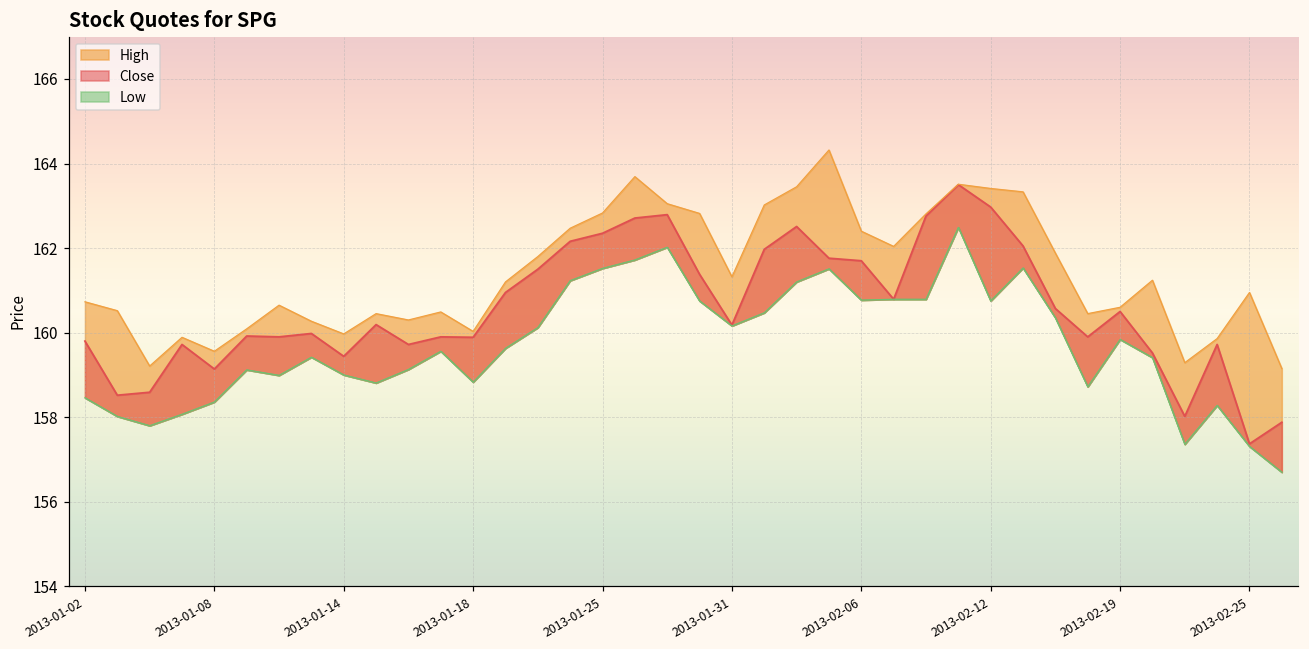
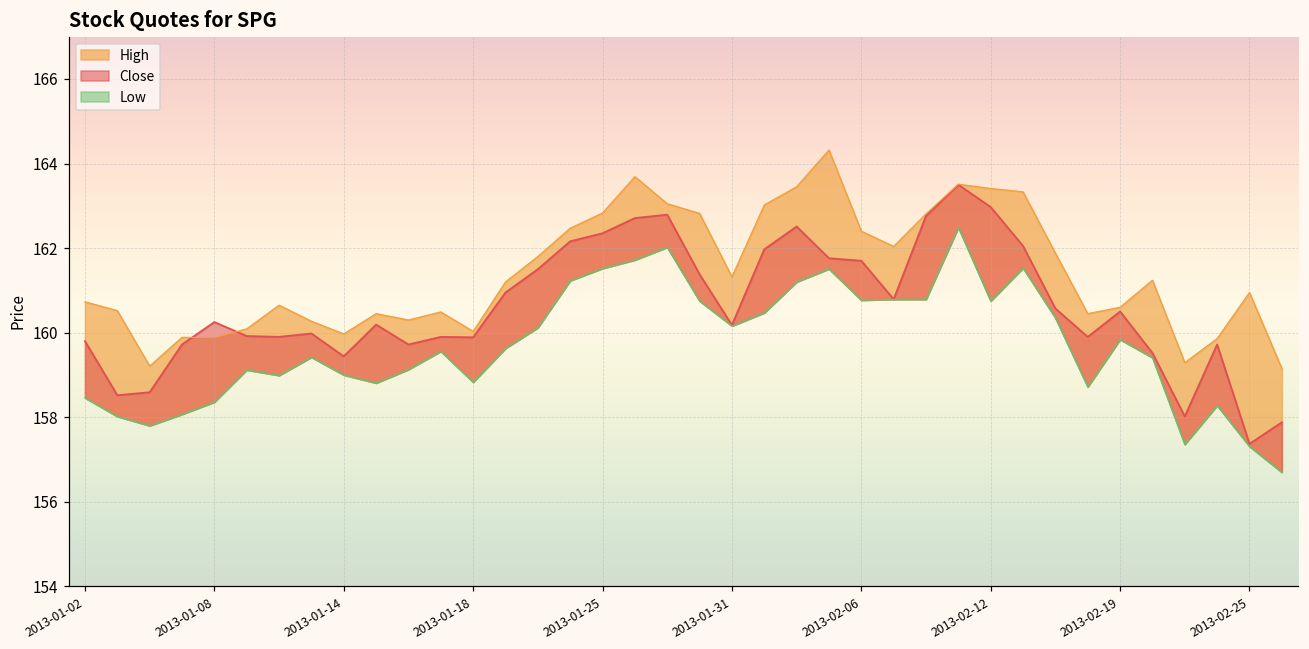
  {
    "Close": {
      "2013-01-02": 159.8,
-     "2013-01-08": 159.1,
+     "2013-01-08": 160.3,
      "2013-01-14": 159.4,
      "2013-01-18": 159.9,
      "2013-01-25": 162.4,
      "2013-02-06": 161.7,
      "2013-02-12": 163.0,
      "2013-02-19": 160.5
    },
    "High": {
      "2013-01-02": 160.7,
-     "2013-01-08": 159.6,
+     "2013-01-08": 159.9,
      "2013-01-14": 160.0,
      "2013-01-18": 160.0,
      "2013-01-25": 162.8,
      "2013-01-31": 161.3,
      "2013-02-06": 162.4,
      "2013-02-12": 163.4,
      "2013-02-19": 160.6,
      "2013-02-25": 161.0
    },
    "Low": {
      "2013-01-02": 158.5,
      "2013-01-08": 158.4,
      "2013-01-14": 159.0,
      "2013-01-18": 158.8,
      "2013-01-25": 161.5,
      "2013-02-06": 160.8,
      "2013-02-12": 160.8,
      "2013-02-19": 159.8
    }
  }
